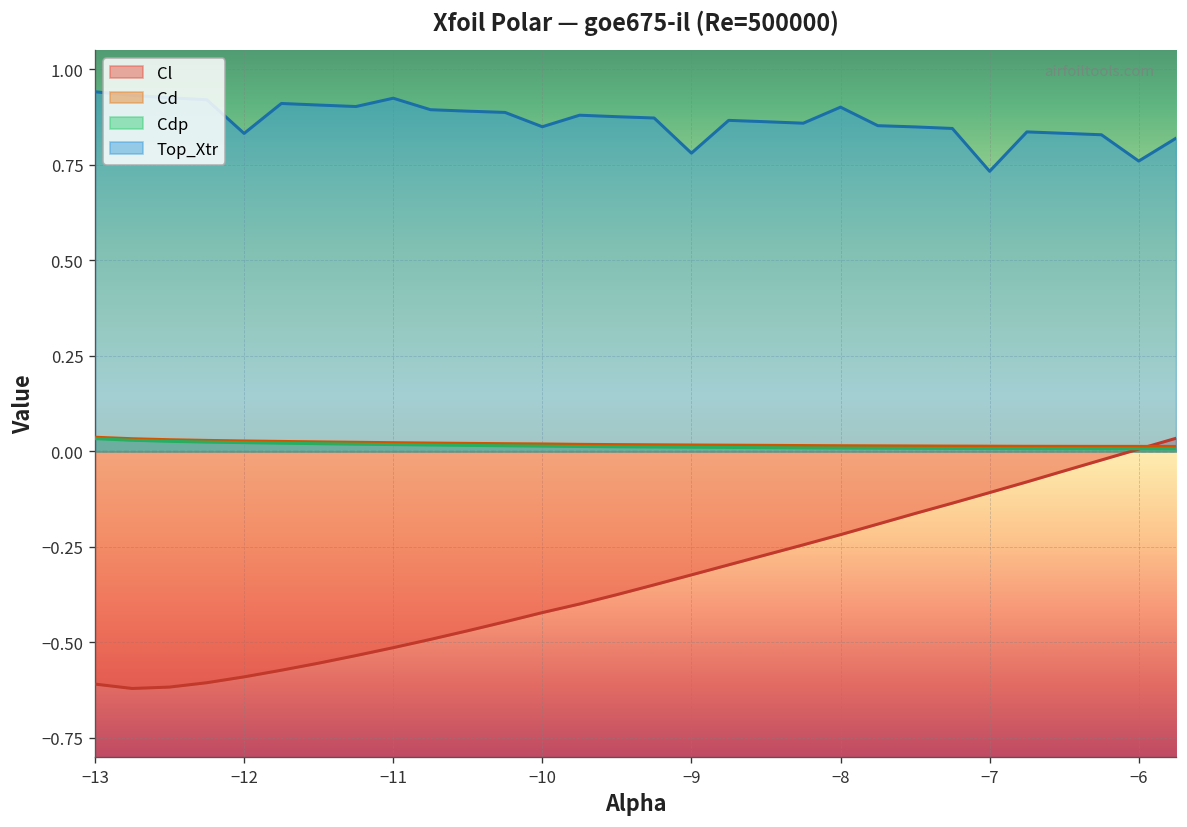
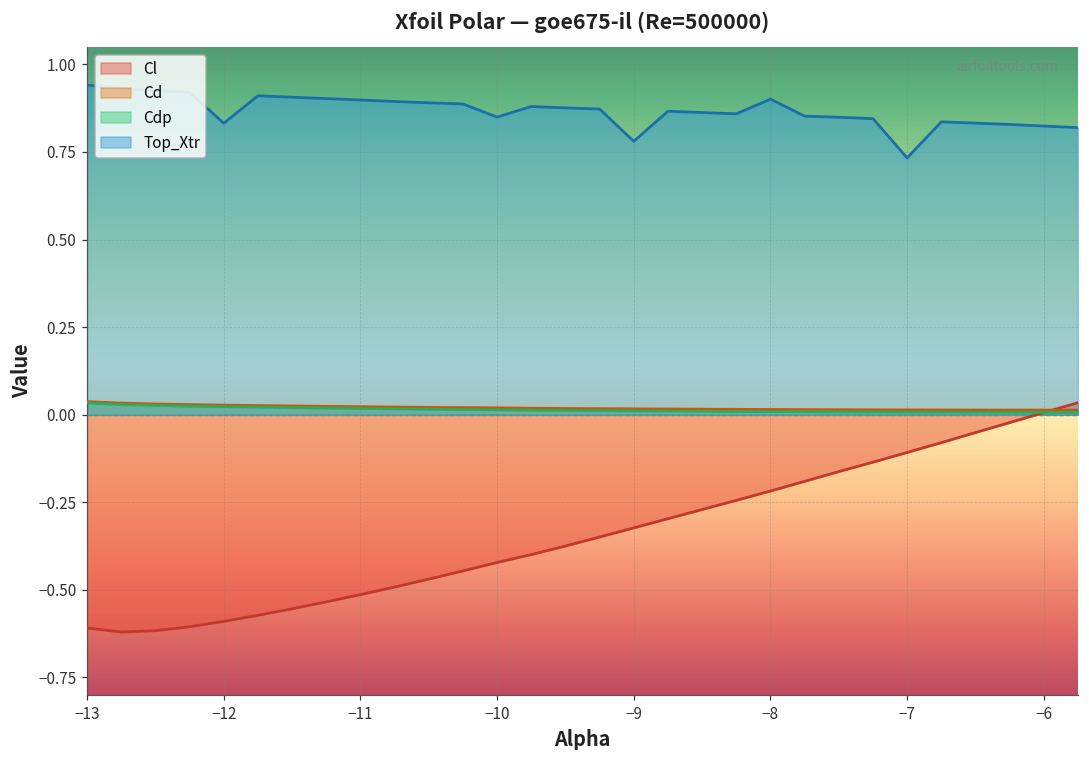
  {
    "Top_Xtr": {
      "−13": 0.94,
      "−12": 0.83,
-     "−11": 0.92,
+     "−11": 0.90,
      "−10": 0.85,
      "−9": 0.78,
      "−8": 0.90,
      "−7": 0.73,
-     "−6": 0.76
+     "−6": 0.82
    }
  }
